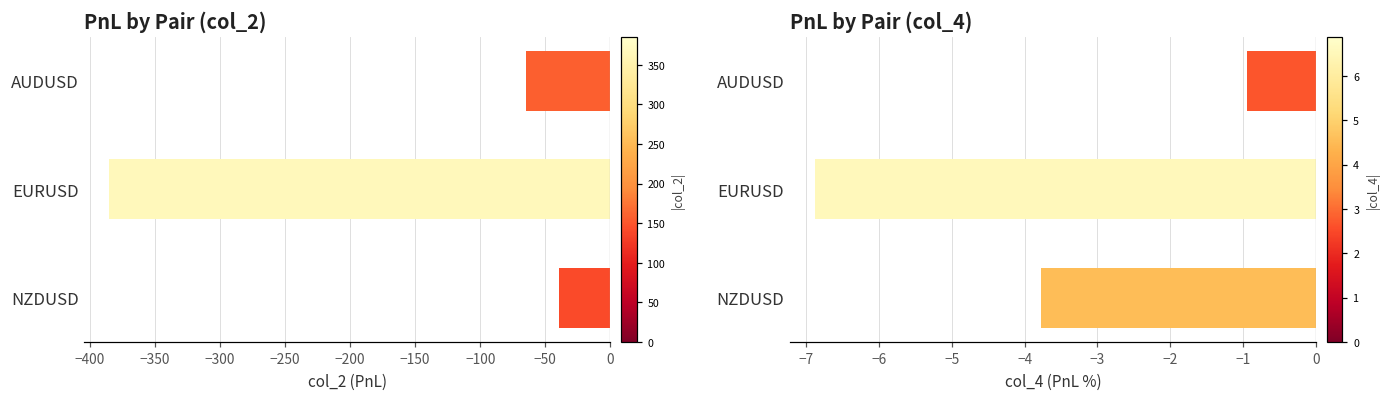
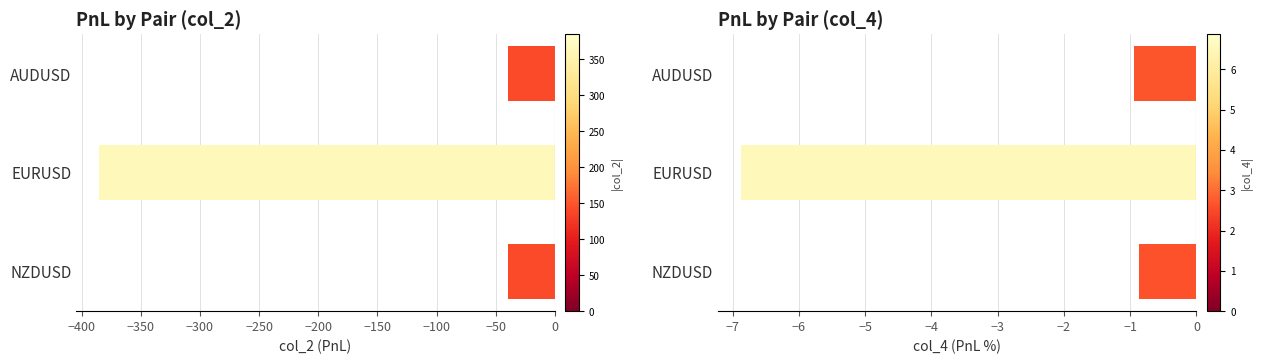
  {
    "PnL by Pair (col_2)": {
-     "AUDUSD": -65,
+     "AUDUSD": -40,
      "EURUSD": -385,
      "NZDUSD": -40
    },
    "PnL by Pair (col_4)": {
      "AUDUSD": -1.0,
      "EURUSD": -6.9,
-     "NZDUSD": -3.8
+     "NZDUSD": -0.9
    }
  }
